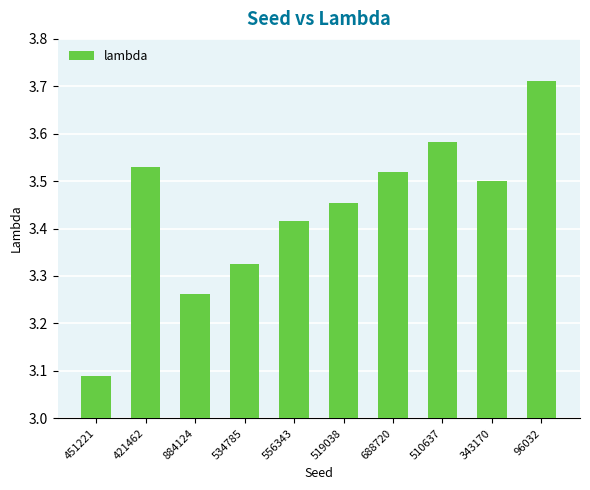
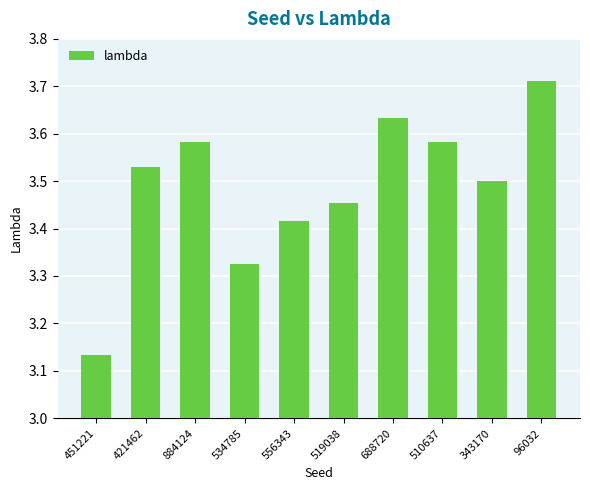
  {
-   "451221": 3.09,
+   "451221": 3.13,
    "421462": 3.53,
-   "884124": 3.26,
+   "884124": 3.58,
    "534785": 3.33,
    "556343": 3.42,
    "519038": 3.45,
-   "688720": 3.52,
+   "688720": 3.63,
    "510637": 3.58,
    "343170": 3.50,
    "96032": 3.71
  }
